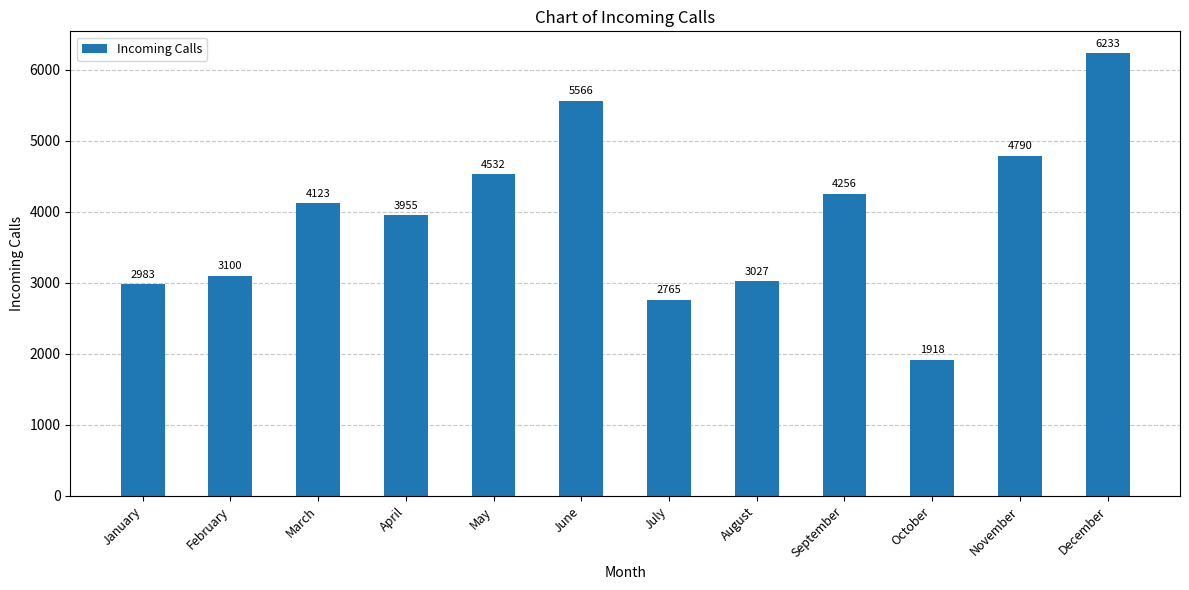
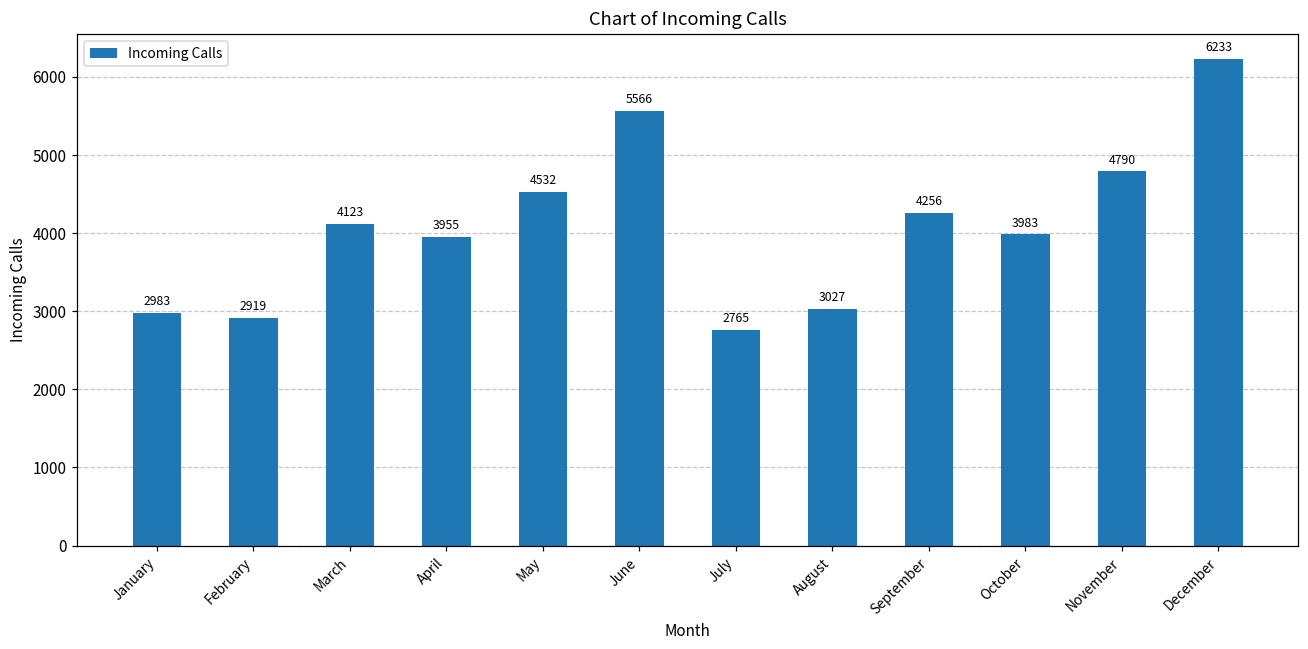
  {
    "January": 2983,
-   "February": 3100,
+   "February": 2919,
    "March": 4123,
    "April": 3955,
    "May": 4532,
    "June": 5566,
    "July": 2765,
    "August": 3027,
    "September": 4256,
-   "October": 1918,
+   "October": 3983,
    "November": 4790,
    "December": 6233
  }
